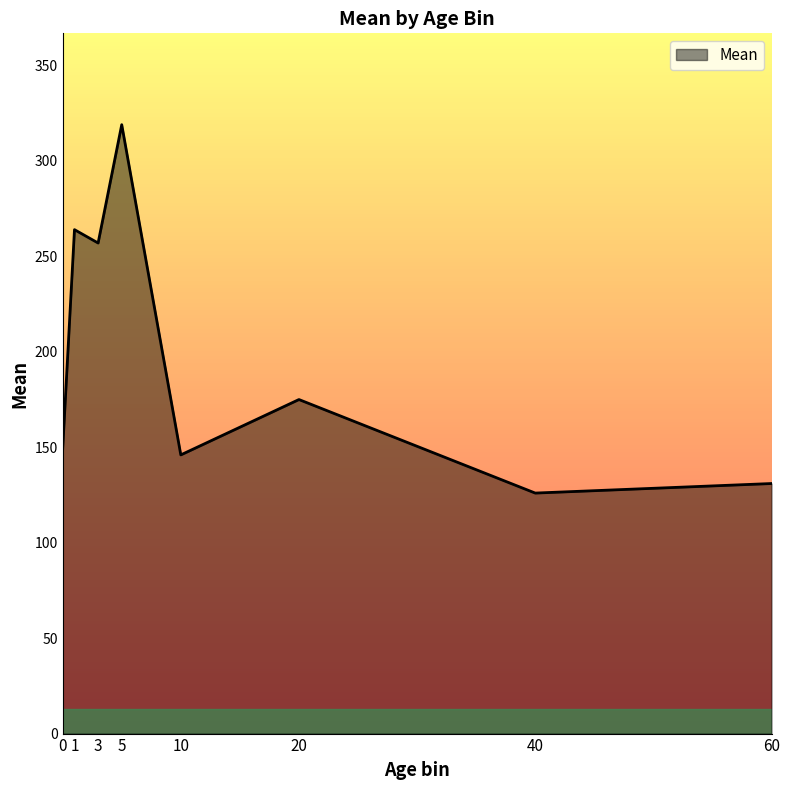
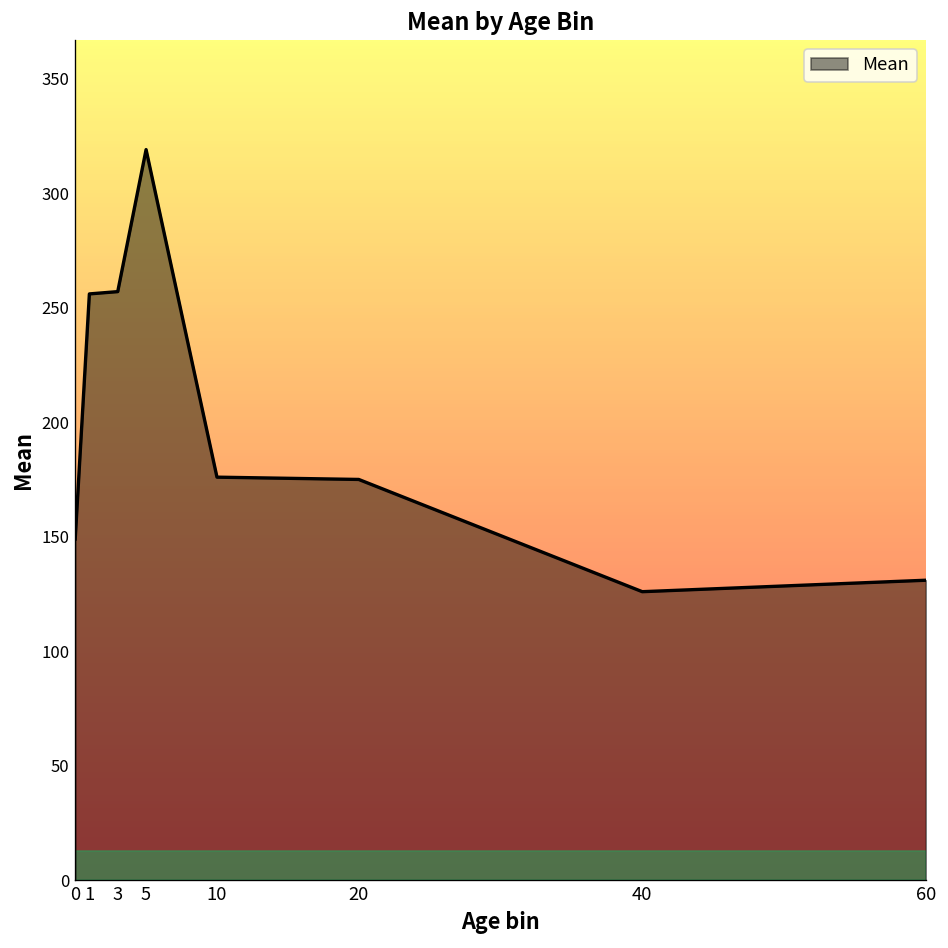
  {
    "0": 149,
-   "1": 264,
+   "1": 256,
    "3": 257,
    "5": 319,
-   "10": 146,
+   "10": 176,
    "20": 175,
    "40": 126,
    "60": 131
  }
